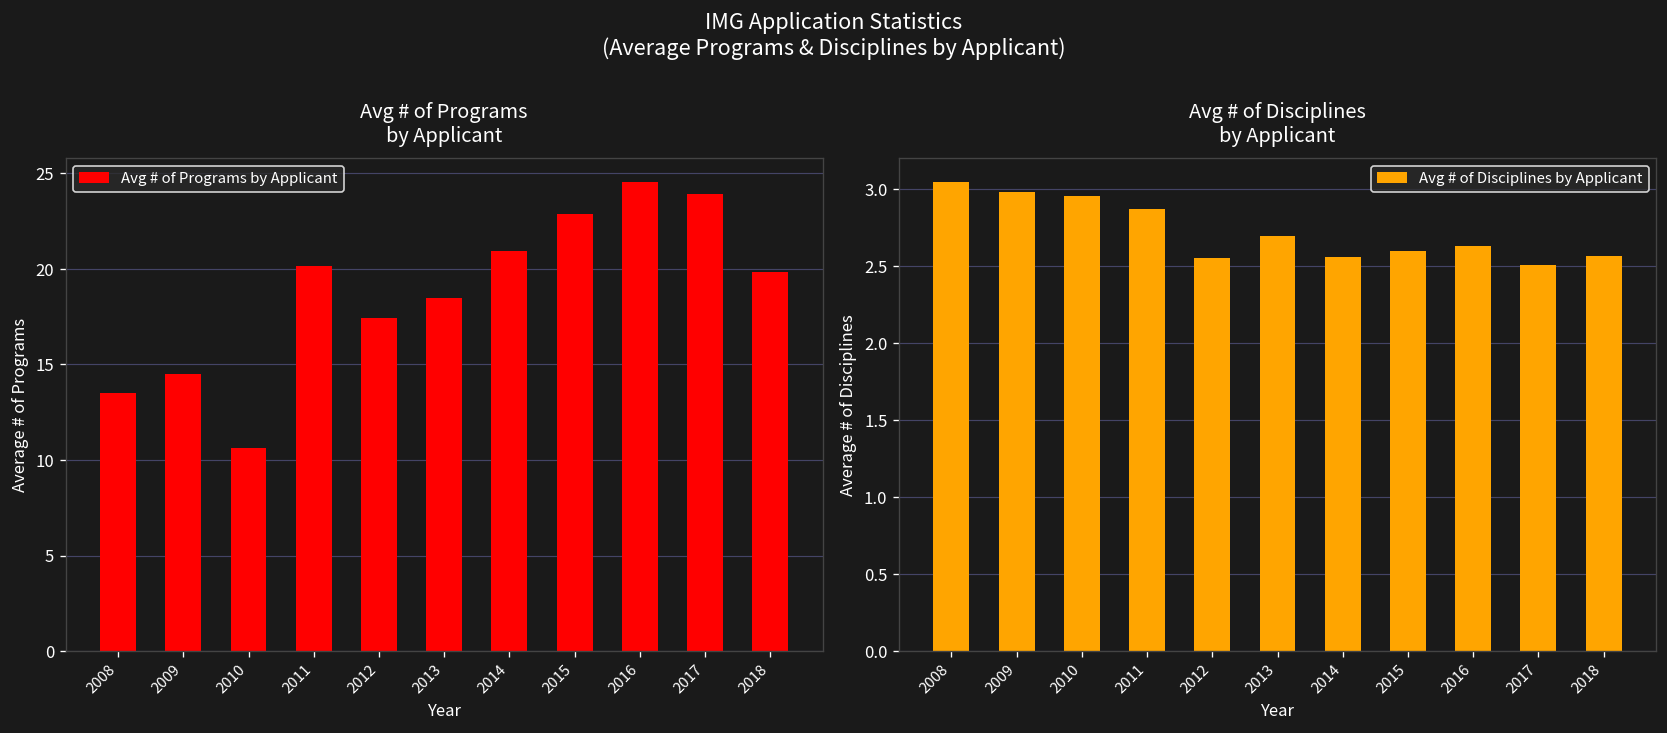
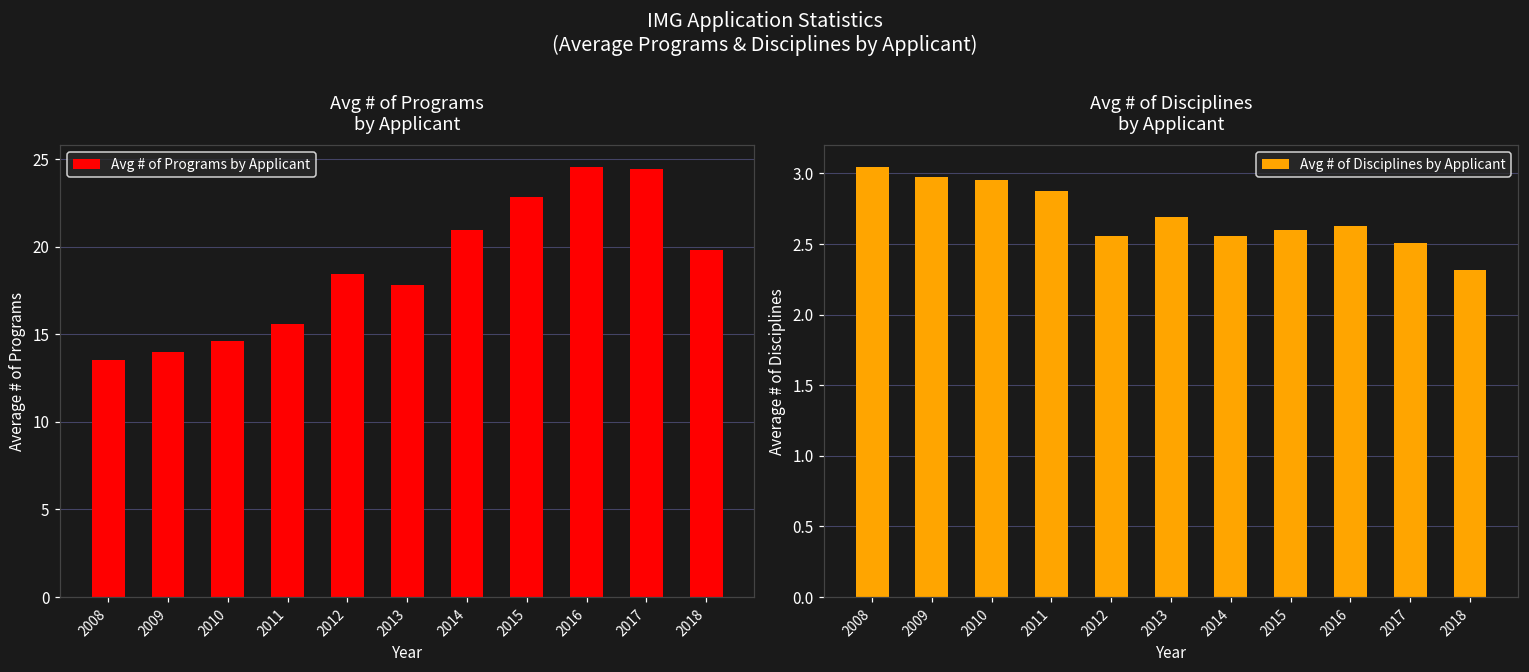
  {
    "Avg # of Programs by Applicant": {
      "2008": 13.5,
-     "2009": 14.5,
-     "2010": 10.6,
-     "2011": 20.1,
-     "2012": 17.5,
-     "2013": 18.5,
+     "2009": 14.0,
+     "2010": 14.6,
+     "2011": 15.6,
+     "2012": 18.4,
+     "2013": 17.8,
      "2014": 20.9,
      "2015": 22.9,
      "2016": 24.6,
-     "2017": 23.9,
+     "2017": 24.5,
      "2018": 19.8
    },
    "Avg # of Disciplines by Applicant": {
      "2008": 3.05,
      "2009": 2.98,
      "2010": 2.96,
      "2011": 2.87,
      "2012": 2.55,
      "2013": 2.69,
      "2014": 2.56,
      "2015": 2.60,
      "2016": 2.63,
      "2017": 2.51,
-     "2018": 2.57
+     "2018": 2.32
    }
  }
